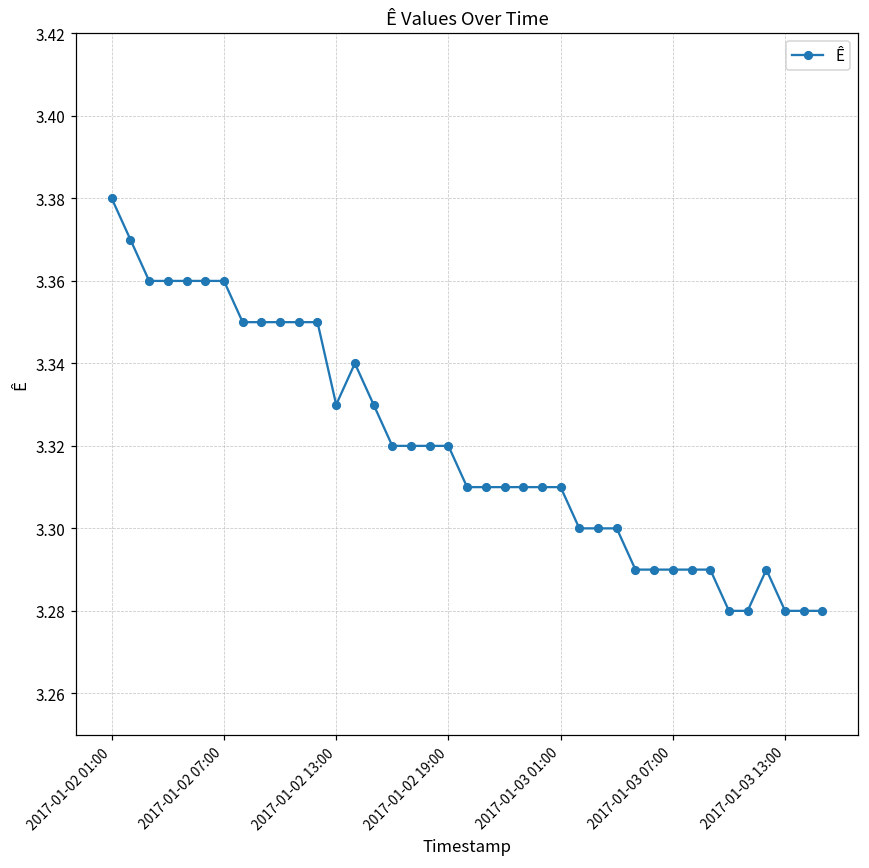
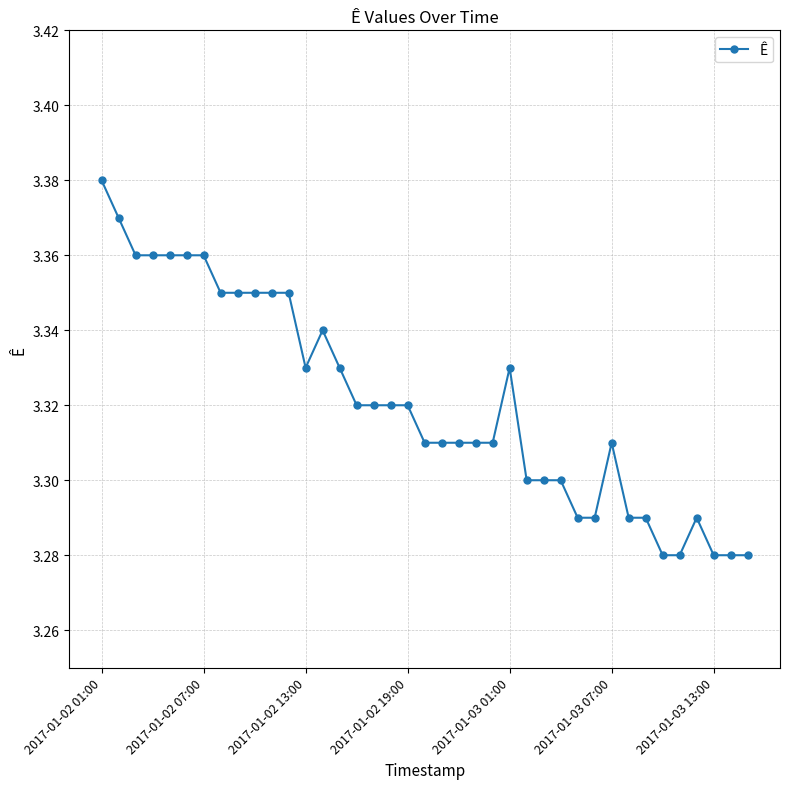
  {
    "2017-01-02 01:00": 3.38,
    "2017-01-02 07:00": 3.36,
    "2017-01-02 13:00": 3.33,
    "2017-01-02 19:00": 3.32,
-   "2017-01-03 01:00": 3.31,
-   "2017-01-03 07:00": 3.29,
+   "2017-01-03 01:00": 3.33,
+   "2017-01-03 07:00": 3.31,
    "2017-01-03 13:00": 3.28
  }
